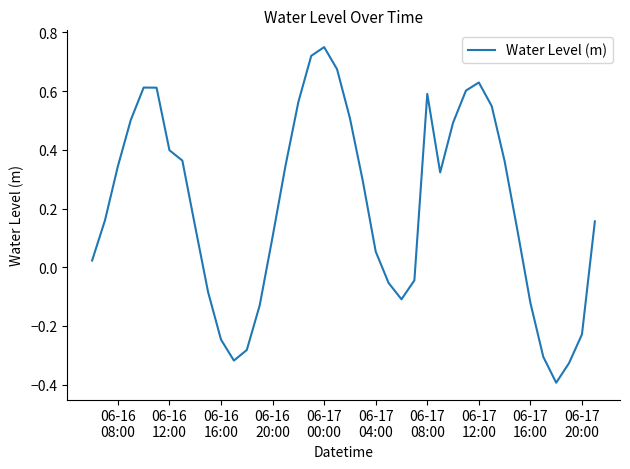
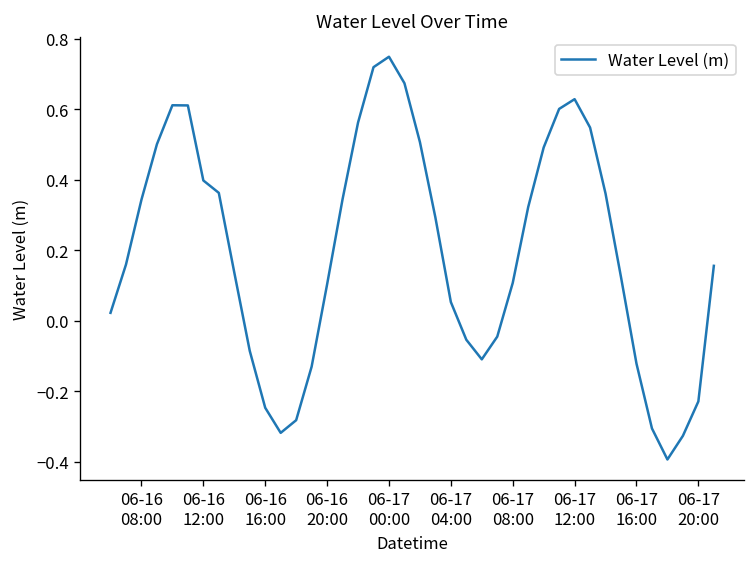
  {
    "06-16 08:00": 0.34,
    "06-16 12:00": 0.40,
    "06-16 16:00": -0.25,
    "06-16 20:00": 0.10,
    "06-17 00:00": 0.75,
    "06-17 04:00": 0.05,
-   "06-17 08:00": 0.59,
+   "06-17 08:00": 0.11,
    "06-17 12:00": 0.63,
    "06-17 16:00": -0.12,
    "06-17 20:00": -0.23
  }
